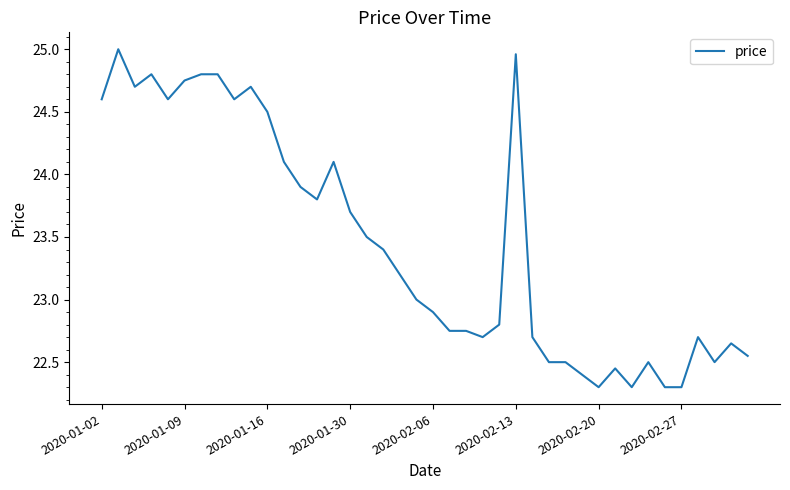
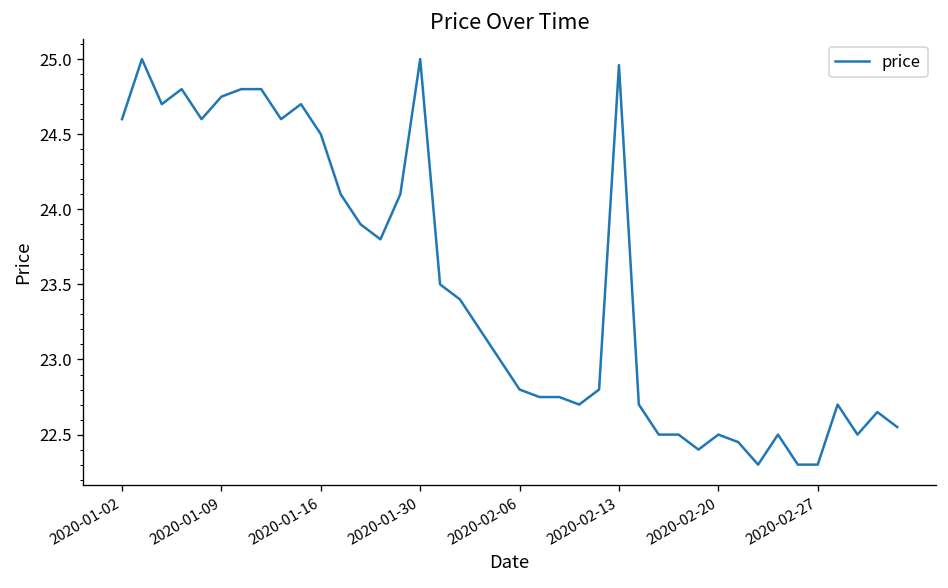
  {
    "2020-01-02": 24.6,
    "2020-01-09": 24.75,
    "2020-01-16": 24.5,
-   "2020-01-30": 23.7,
-   "2020-02-06": 22.9,
+   "2020-01-30": 25.0,
+   "2020-02-06": 22.8,
    "2020-02-13": 24.96,
-   "2020-02-20": 22.3,
+   "2020-02-20": 22.5,
    "2020-02-27": 22.3
  }
